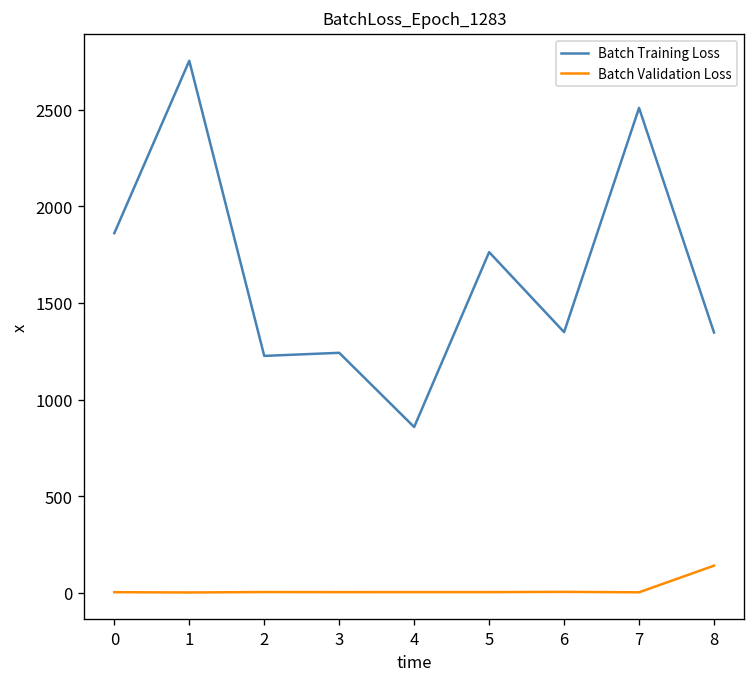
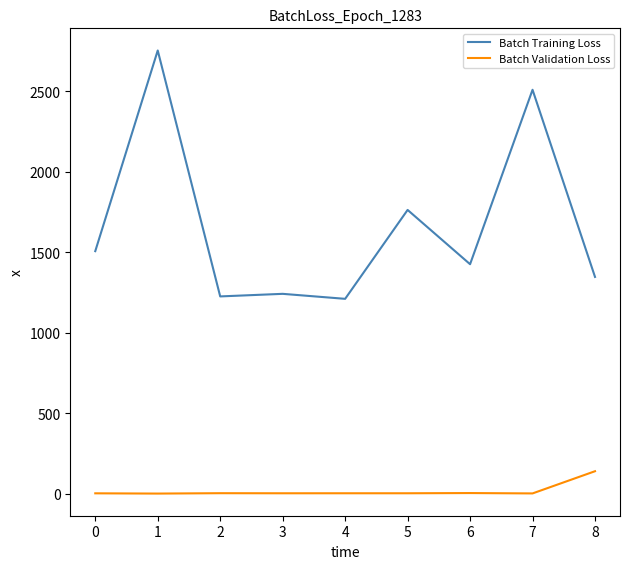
  {
    "Batch Training Loss": {
-     "0": 1860,
+     "0": 1510,
      "1": 2750,
      "2": 1230,
      "3": 1240,
-     "4": 860,
+     "4": 1210,
      "5": 1760,
-     "6": 1350,
+     "6": 1430,
      "7": 2510,
      "8": 1350
    },
    "Batch Validation Loss": {
      "0": 0,
      "1": 0,
      "2": 0,
      "3": 0,
      "4": 0,
      "5": 0,
      "6": 10,
      "7": 0,
      "8": 140
    }
  }
